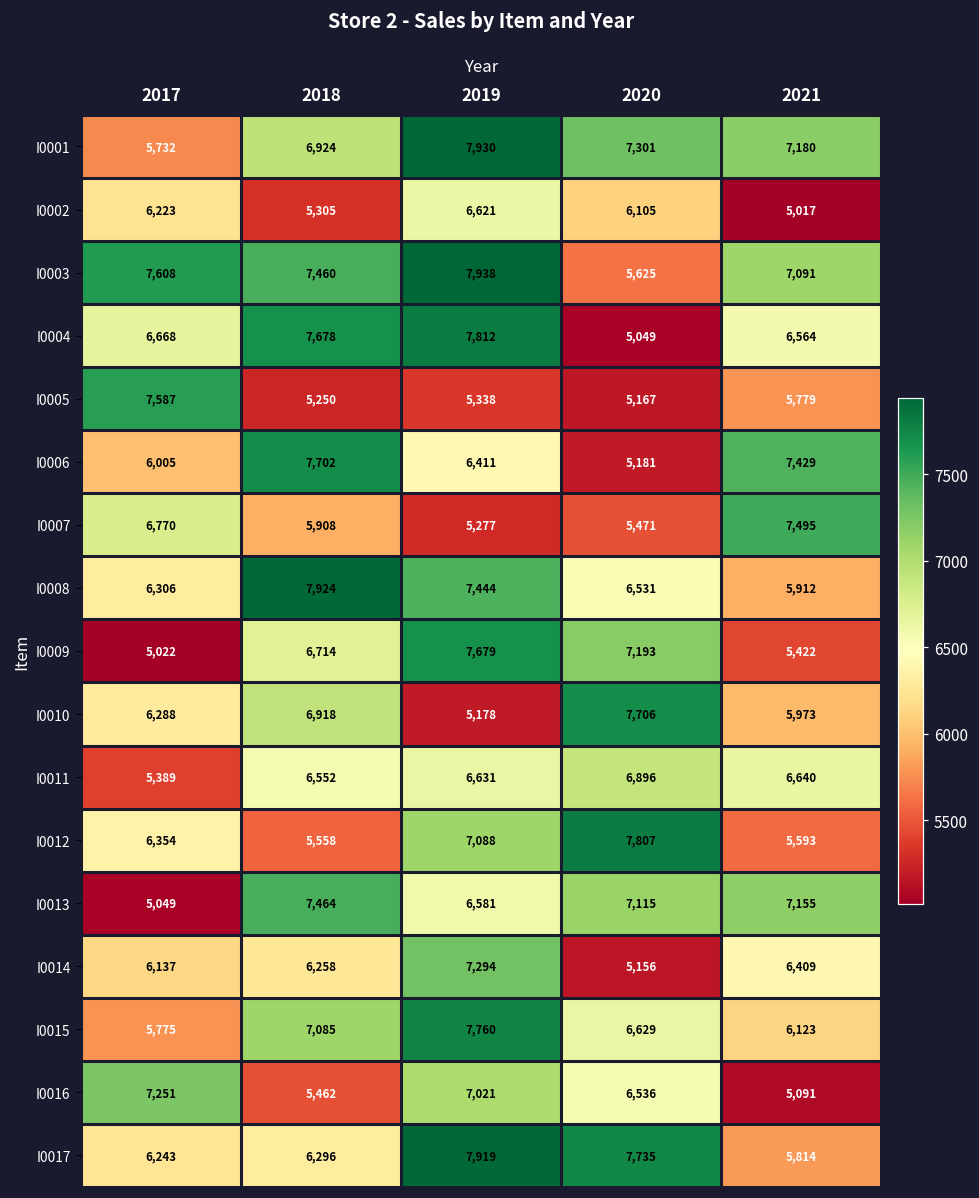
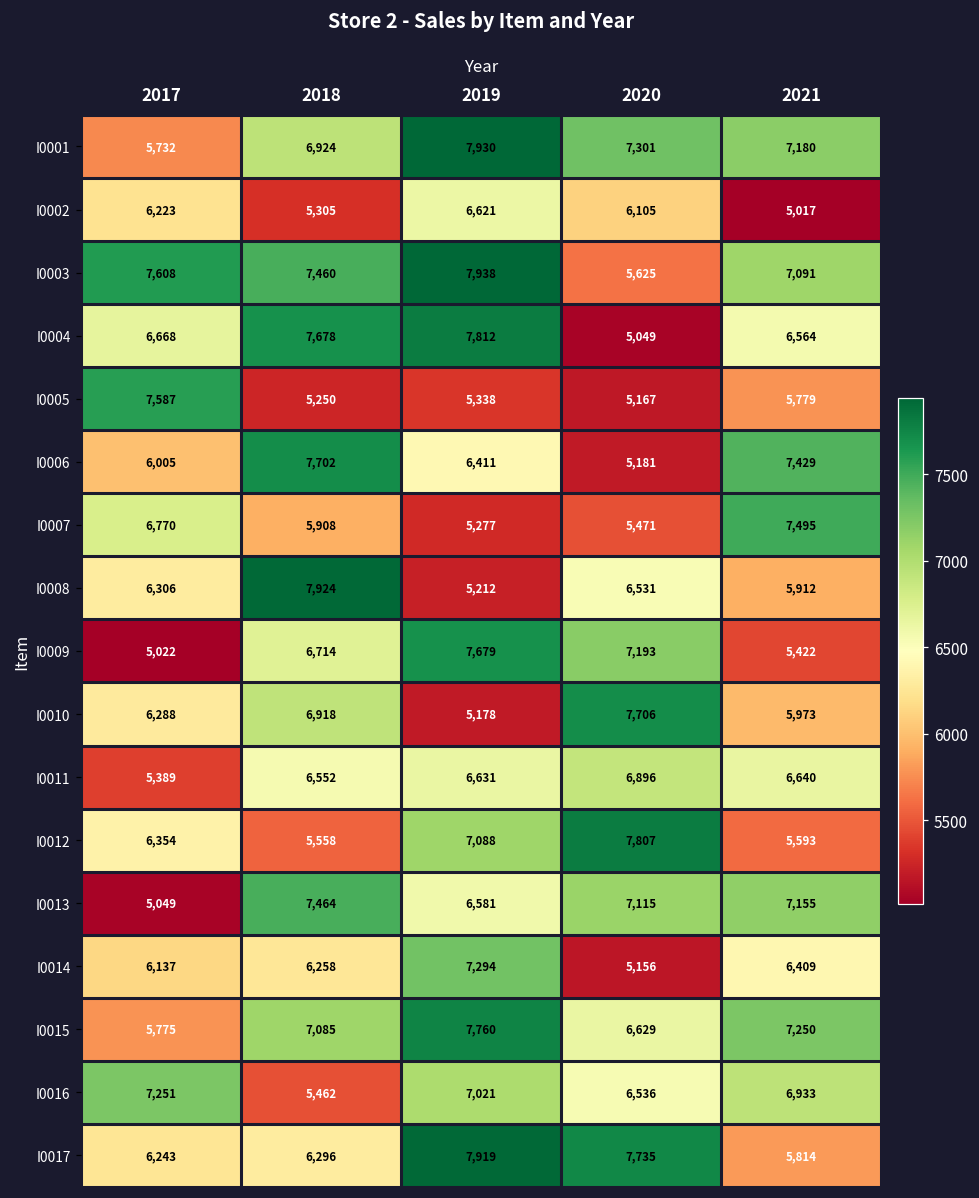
  {
    "I0001": {
      "2017": "5,732",
      "2018": "6,924",
      "2019": "7,930",
      "2020": "7,301",
      "2021": "7,180"
    },
    "I0002": {
      "2017": "6,223",
      "2018": "5,305",
      "2019": "6,621",
      "2020": "6,105",
      "2021": "5,017"
    },
    "I0003": {
      "2017": "7,608",
      "2018": "7,460",
      "2019": "7,938",
      "2020": "5,625",
      "2021": "7,091"
    },
    "I0004": {
      "2017": "6,668",
      "2018": "7,678",
      "2019": "7,812",
      "2020": "5,049",
      "2021": "6,564"
    },
    "I0005": {
      "2017": "7,587",
      "2018": "5,250",
      "2019": "5,338",
      "2020": "5,167",
      "2021": "5,779"
    },
    "I0006": {
      "2017": "6,005",
      "2018": "7,702",
      "2019": "6,411",
      "2020": "5,181",
      "2021": "7,429"
    },
    "I0007": {
      "2017": "6,770",
      "2018": "5,908",
      "2019": "5,277",
      "2020": "5,471",
      "2021": "7,495"
    },
    "I0008": {
      "2017": "6,306",
      "2018": "7,924",
-     "2019": "7,444",
+     "2019": "5,212",
      "2020": "6,531",
      "2021": "5,912"
    },
    "I0009": {
      "2017": "5,022",
      "2018": "6,714",
      "2019": "7,679",
      "2020": "7,193",
      "2021": "5,422"
    },
    "I0010": {
      "2017": "6,288",
      "2018": "6,918",
      "2019": "5,178",
      "2020": "7,706",
      "2021": "5,973"
    },
    "I0011": {
      "2017": "5,389",
      "2018": "6,552",
      "2019": "6,631",
      "2020": "6,896",
      "2021": "6,640"
    },
    "I0012": {
      "2017": "6,354",
      "2018": "5,558",
      "2019": "7,088",
      "2020": "7,807",
      "2021": "5,593"
    },
    "I0013": {
      "2017": "5,049",
      "2018": "7,464",
      "2019": "6,581",
      "2020": "7,115",
      "2021": "7,155"
    },
    "I0014": {
      "2017": "6,137",
      "2018": "6,258",
      "2019": "7,294",
      "2020": "5,156",
      "2021": "6,409"
    },
    "I0015": {
      "2017": "5,775",
      "2018": "7,085",
      "2019": "7,760",
      "2020": "6,629",
-     "2021": "6,123"
+     "2021": "7,250"
    },
    "I0016": {
      "2017": "7,251",
      "2018": "5,462",
      "2019": "7,021",
      "2020": "6,536",
-     "2021": "5,091"
+     "2021": "6,933"
    },
    "I0017": {
      "2017": "6,243",
      "2018": "6,296",
      "2019": "7,919",
      "2020": "7,735",
      "2021": "5,814"
    }
  }
